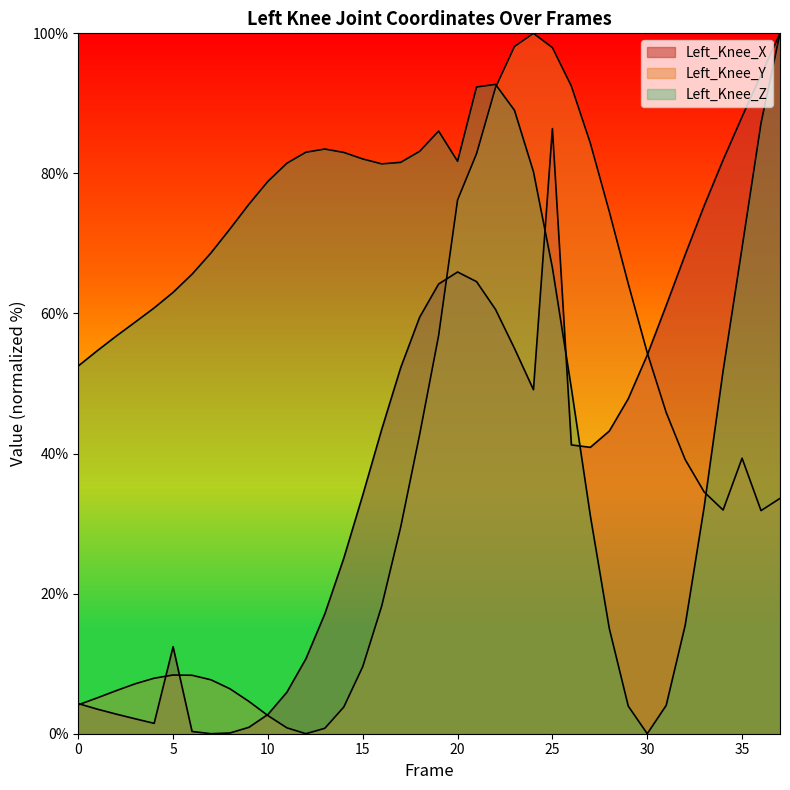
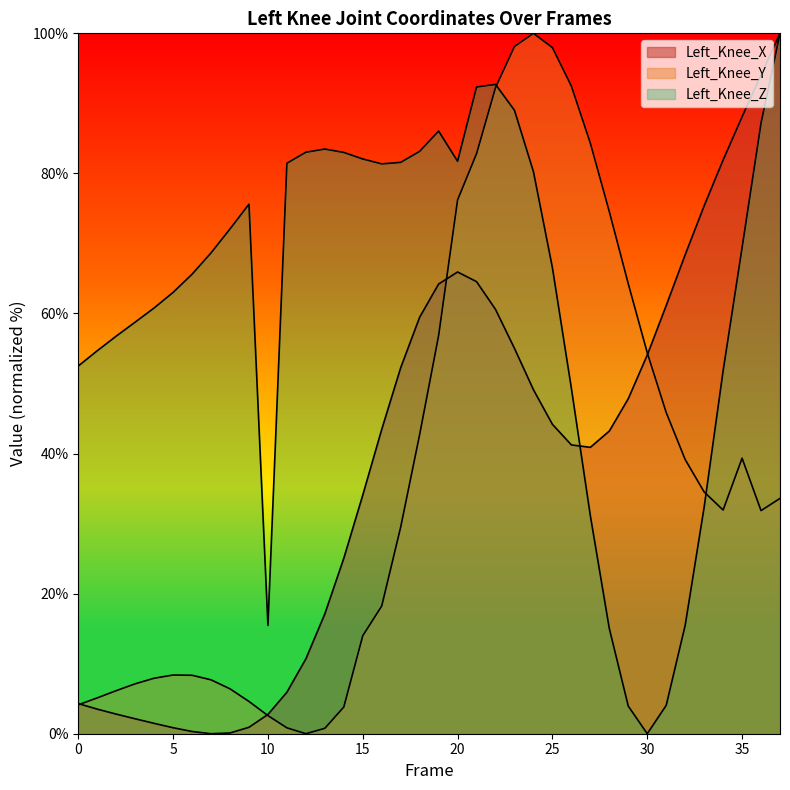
  {
    "Left_Knee_X": {
-     "5": "12%",
+     "5": "1%",
      "15": "34%",
      "20": "66%",
-     "25": "86%",
+     "25": "44%",
      "35": "88%"
    },
    "Left_Knee_Y": {
      "5": "8%",
-     "15": "10%",
+     "15": "14%",
      "20": "76%",
      "25": "98%",
      "35": "39%"
    },
    "Left_Knee_Z": {
      "0": "53%",
      "5": "63%",
-     "10": "79%",
+     "10": "15%",
      "15": "82%",
      "20": "82%",
      "25": "67%",
      "30": "0%",
      "35": "69%"
    }
  }
